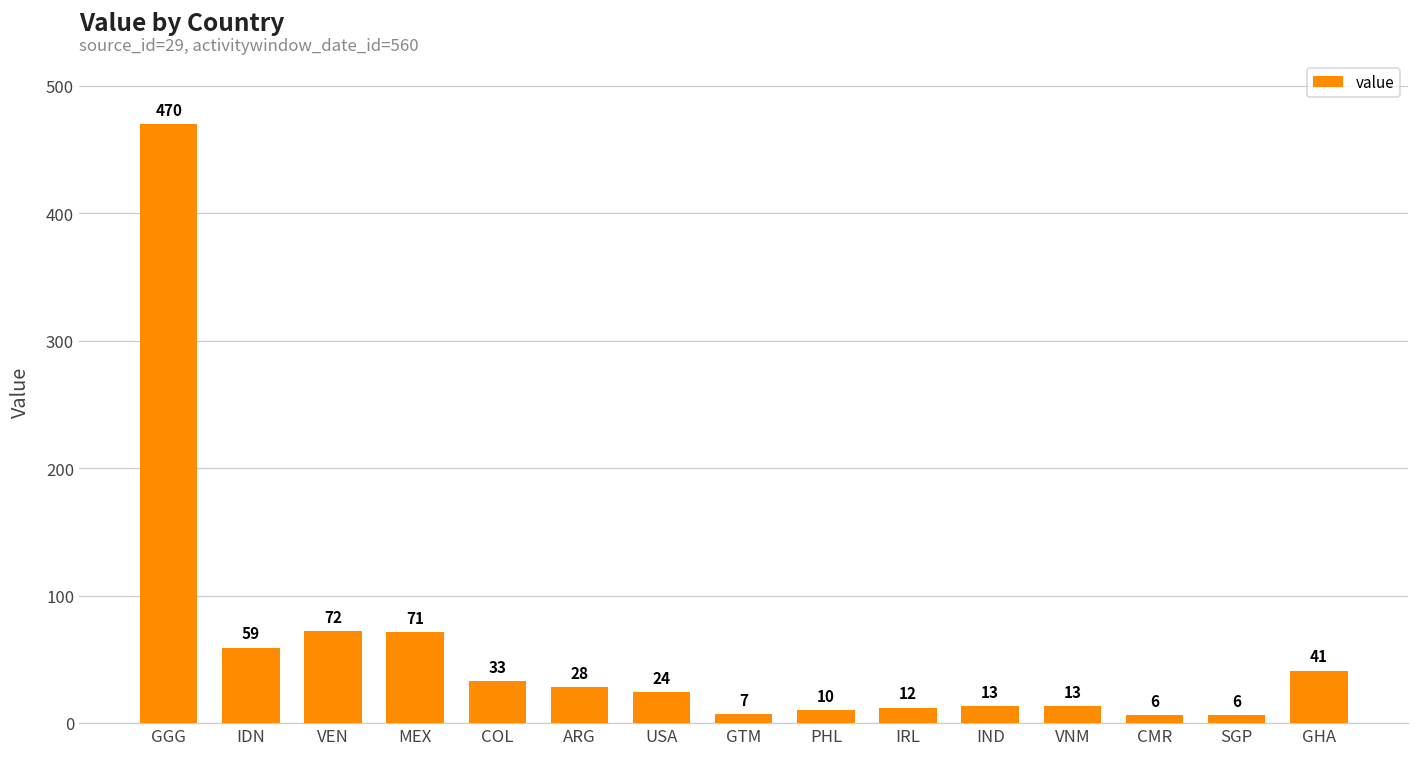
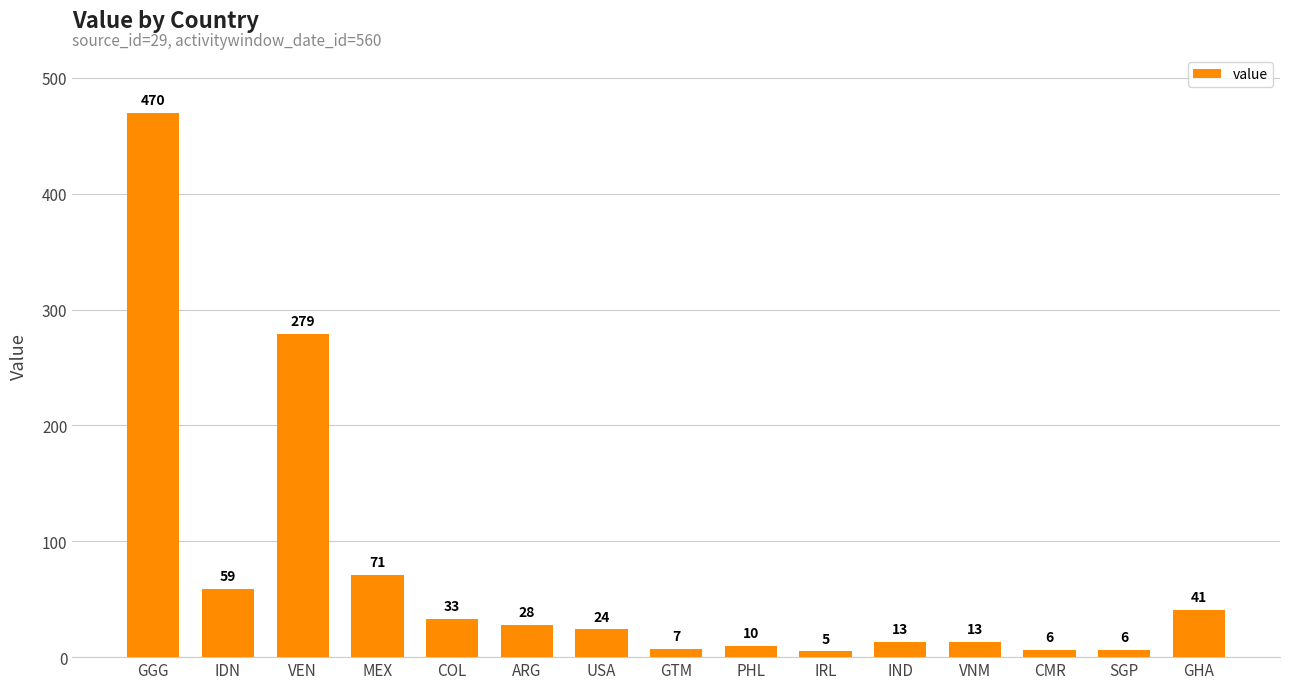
  {
    "GGG": 470,
    "IDN": 59,
-   "VEN": 72,
+   "VEN": 279,
    "MEX": 71,
    "COL": 33,
    "ARG": 28,
    "USA": 24,
    "GTM": 7,
    "PHL": 10,
-   "IRL": 12,
+   "IRL": 5,
    "IND": 13,
    "VNM": 13,
    "CMR": 6,
    "SGP": 6,
    "GHA": 41
  }
